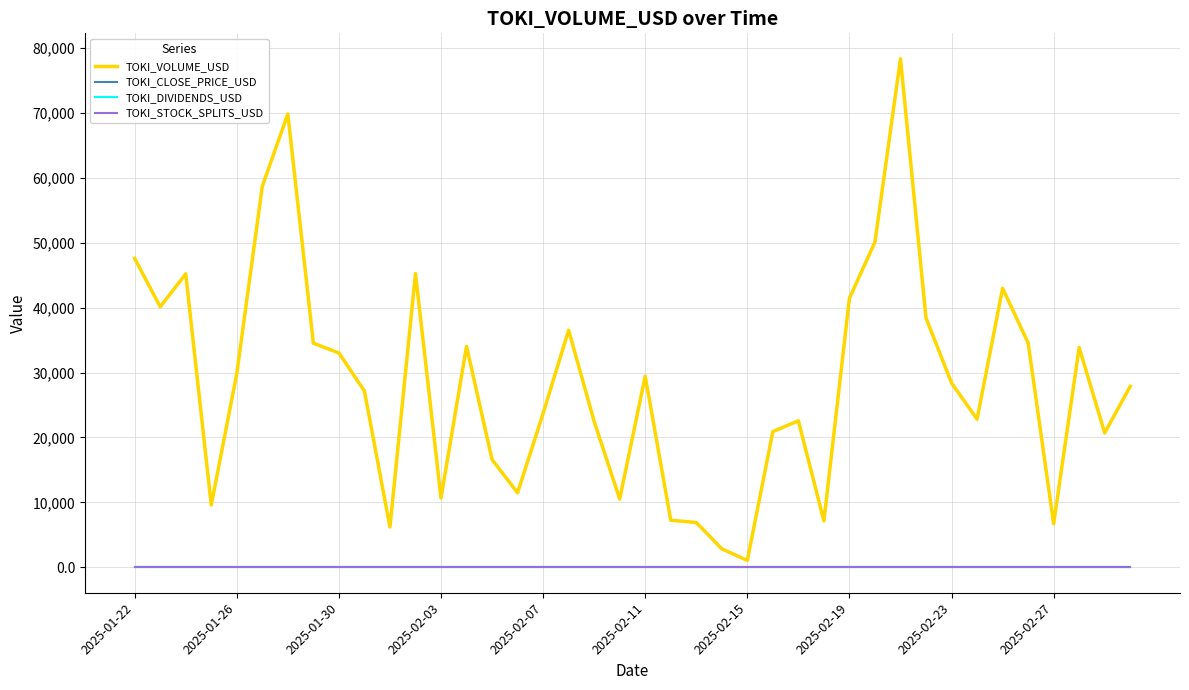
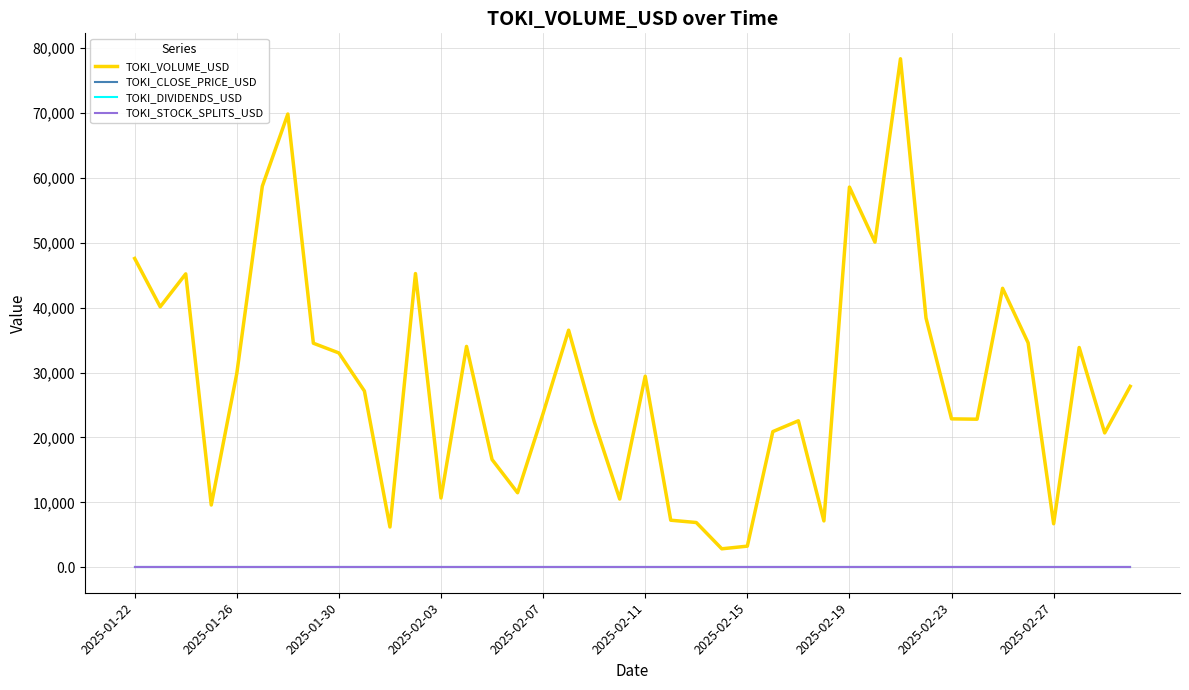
  {
    "TOKI_VOLUME_USD": {
      "2025-01-22": "48,000",
      "2025-01-26": "30,000",
      "2025-01-30": "33,000",
      "2025-02-03": "11,000",
      "2025-02-07": "24,000",
      "2025-02-11": "29,000",
-     "2025-02-15": "1,000",
-     "2025-02-19": "41,000",
-     "2025-02-23": "28,000",
+     "2025-02-15": "3,000",
+     "2025-02-19": "59,000",
+     "2025-02-23": "23,000",
      "2025-02-27": "7,000"
    },
    "TOKI_STOCK_SPLITS_USD": {
      "2025-01-22": "0",
      "2025-01-26": "0",
      "2025-01-30": "0",
      "2025-02-03": "0",
      "2025-02-07": "0",
      "2025-02-11": "0",
      "2025-02-15": "0",
      "2025-02-19": "0",
      "2025-02-23": "0",
      "2025-02-27": "0"
    }
  }
